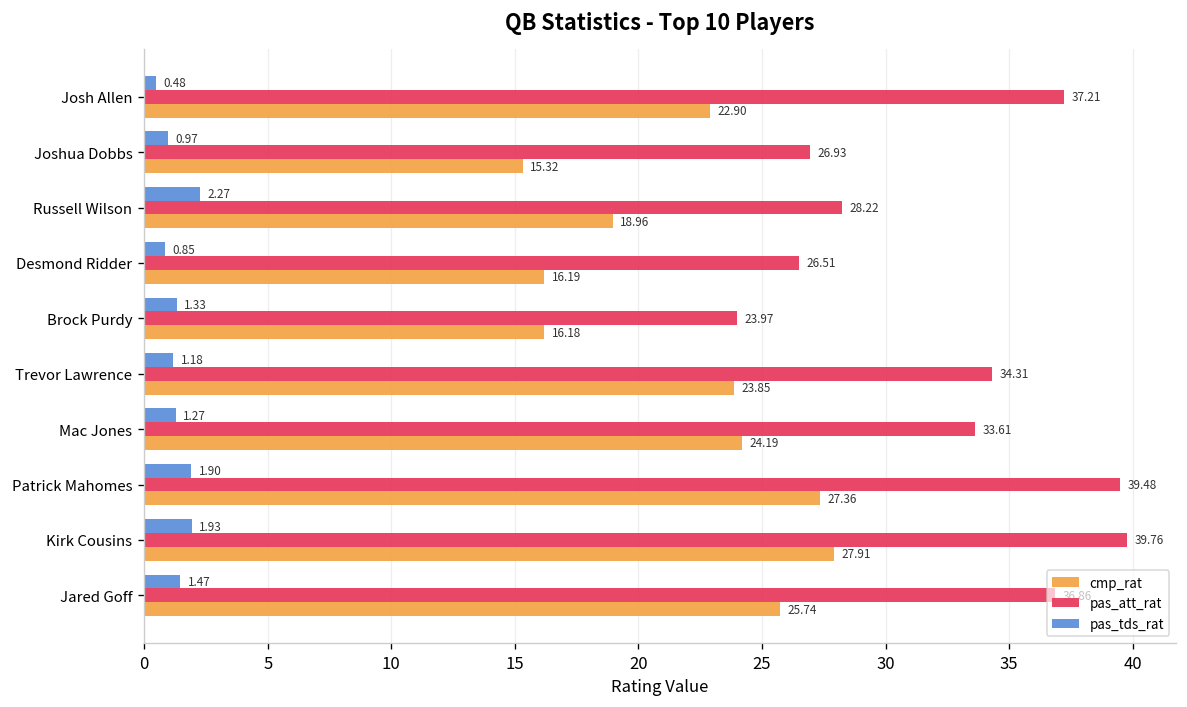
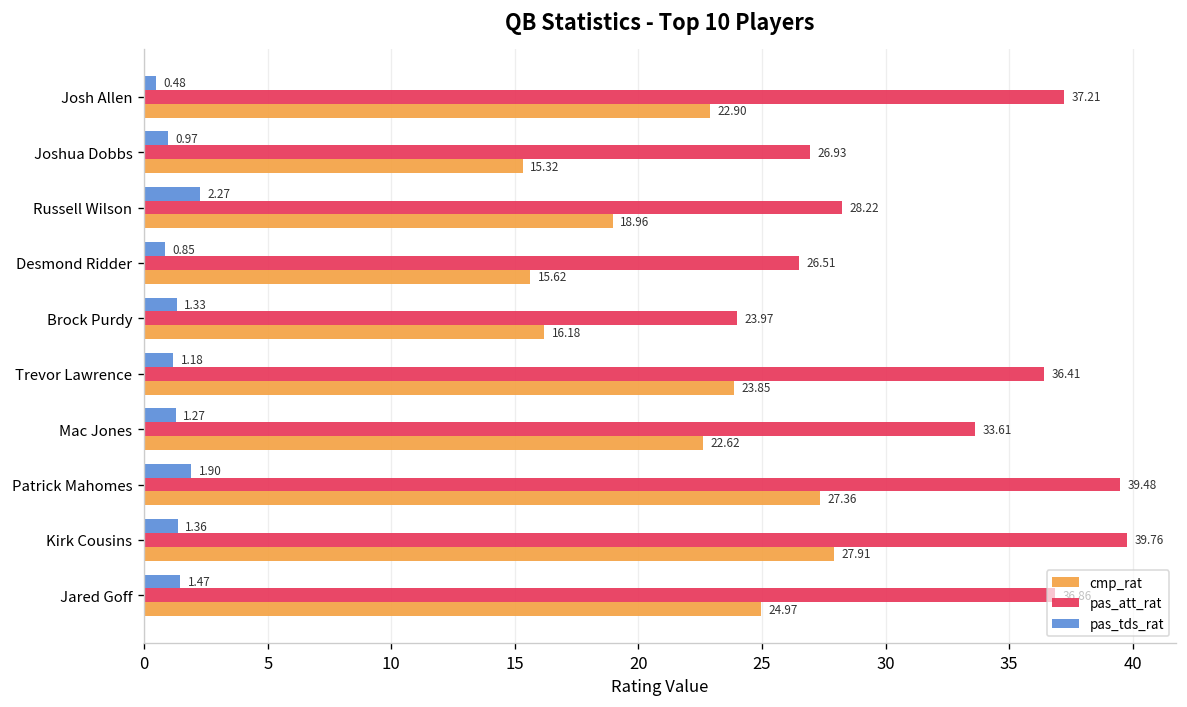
  {
    "cmp_rat": {
      "Josh Allen": 22.90,
      "Joshua Dobbs": 15.32,
      "Russell Wilson": 18.96,
-     "Desmond Ridder": 16.19,
+     "Desmond Ridder": 15.62,
      "Brock Purdy": 16.18,
      "Trevor Lawrence": 23.85,
-     "Mac Jones": 24.19,
+     "Mac Jones": 22.62,
      "Patrick Mahomes": 27.36,
      "Kirk Cousins": 27.91,
-     "Jared Goff": 25.74
+     "Jared Goff": 24.97
    },
    "pas_att_rat": {
      "Josh Allen": 37.21,
      "Joshua Dobbs": 26.93,
      "Russell Wilson": 28.22,
      "Desmond Ridder": 26.51,
      "Brock Purdy": 23.97,
-     "Trevor Lawrence": 34.31,
+     "Trevor Lawrence": 36.41,
      "Mac Jones": 33.61,
      "Patrick Mahomes": 39.48,
      "Kirk Cousins": 39.76
    },
    "pas_tds_rat": {
      "Josh Allen": 0.48,
      "Joshua Dobbs": 0.97,
      "Russell Wilson": 2.27,
      "Desmond Ridder": 0.85,
      "Brock Purdy": 1.33,
      "Trevor Lawrence": 1.18,
      "Mac Jones": 1.27,
      "Patrick Mahomes": 1.90,
-     "Kirk Cousins": 1.93,
+     "Kirk Cousins": 1.36,
      "Jared Goff": 1.47
    }
  }
